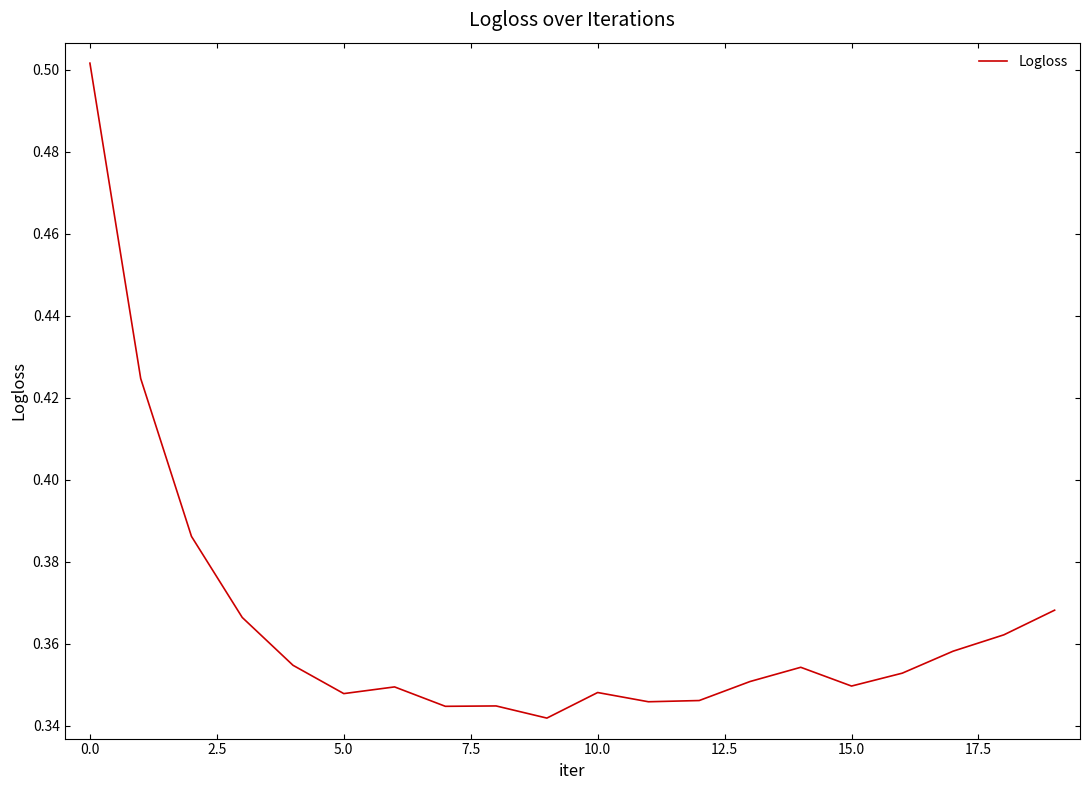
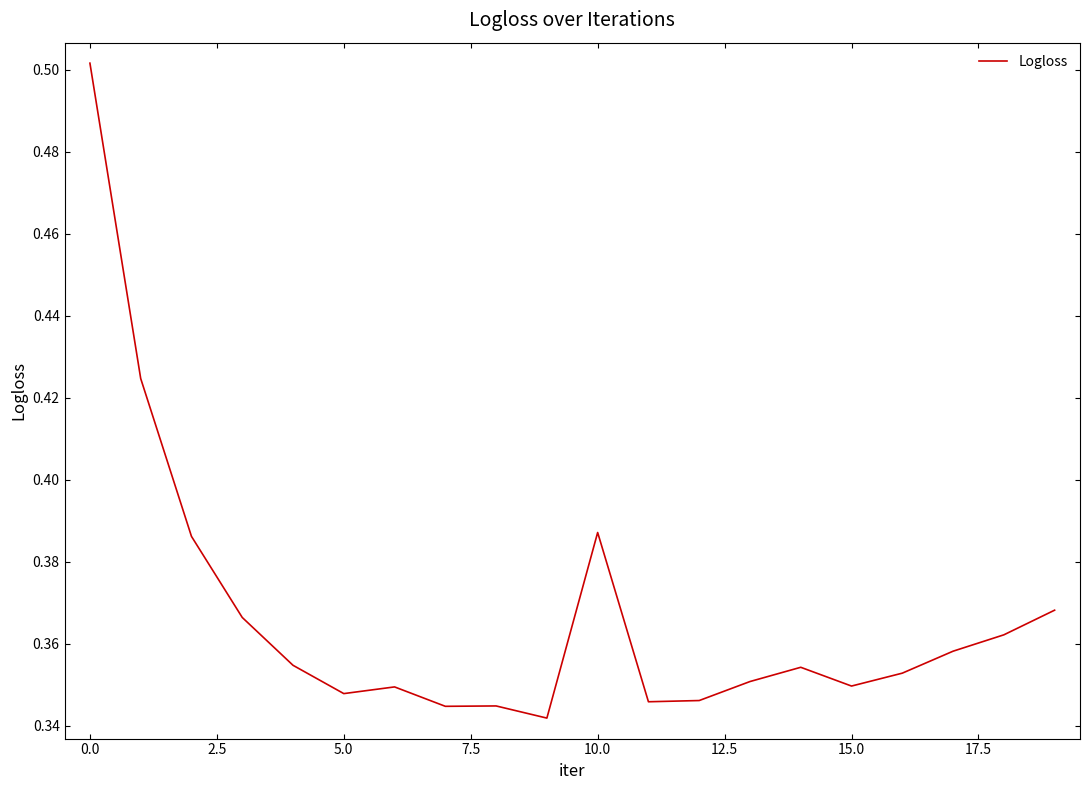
  {
    "0.0": 0.502,
    "5.0": 0.348,
-   "10.0": 0.348,
+   "10.0": 0.387,
    "15.0": 0.350
  }
